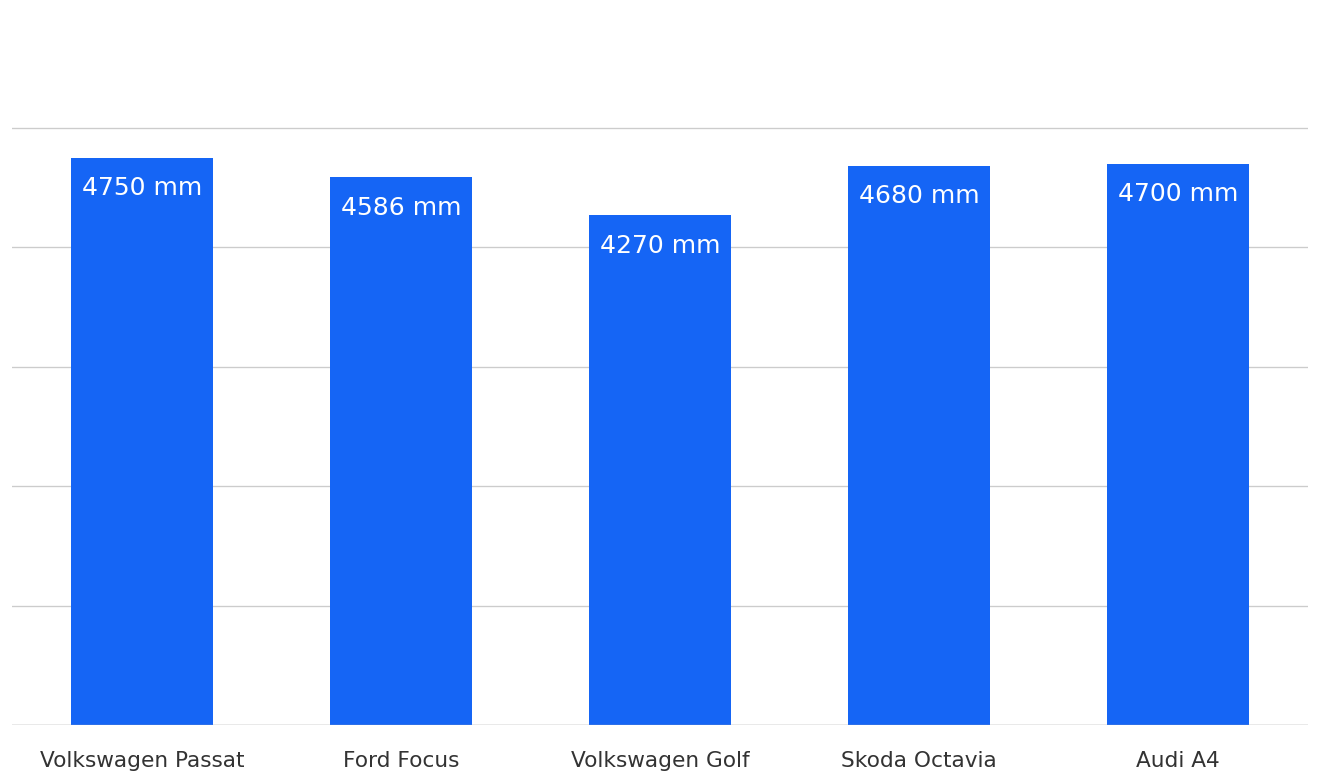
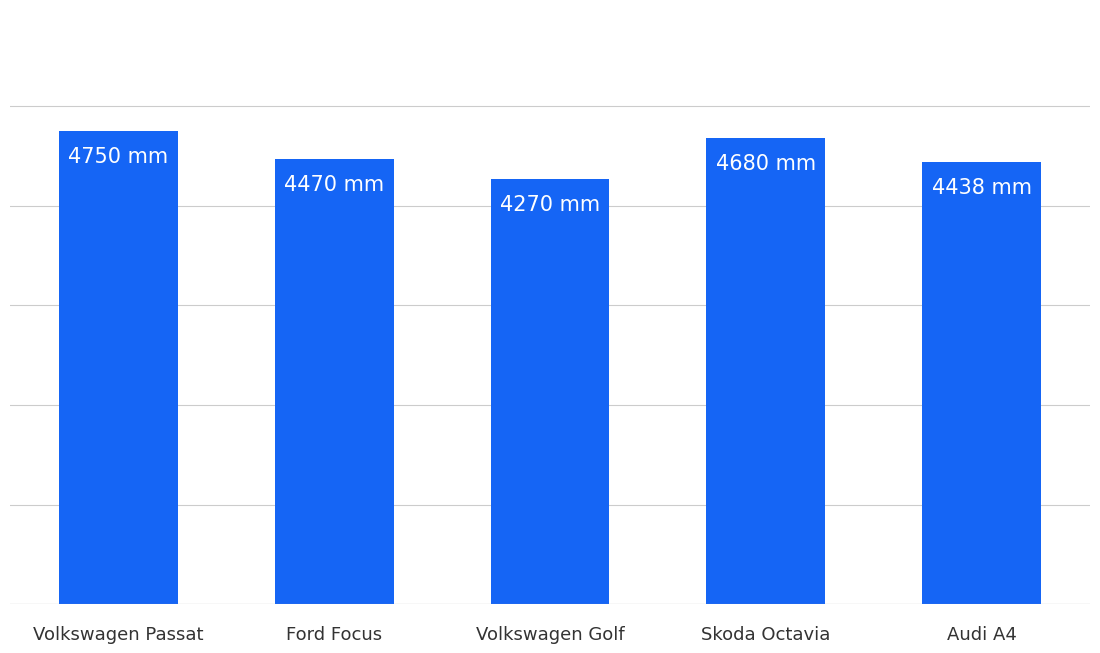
  {
    "Volkswagen Passat": 4750,
-   "Ford Focus": 4586,
+   "Ford Focus": 4470,
    "Volkswagen Golf": 4270,
    "Skoda Octavia": 4680,
-   "Audi A4": 4700
+   "Audi A4": 4438
  }
